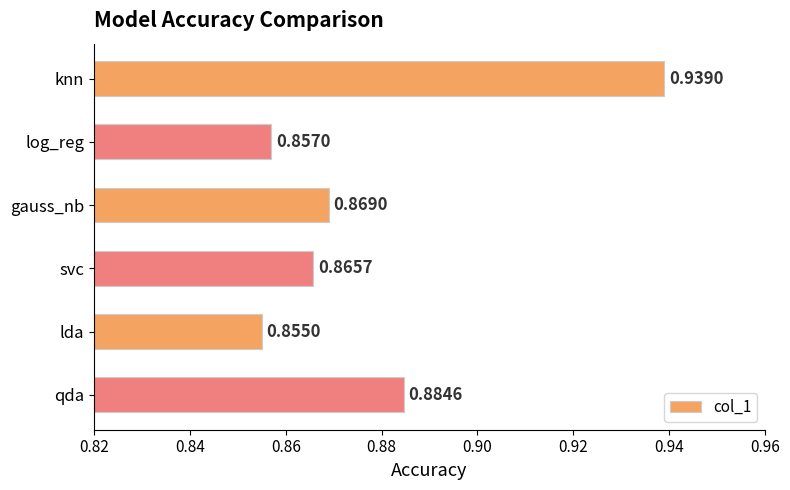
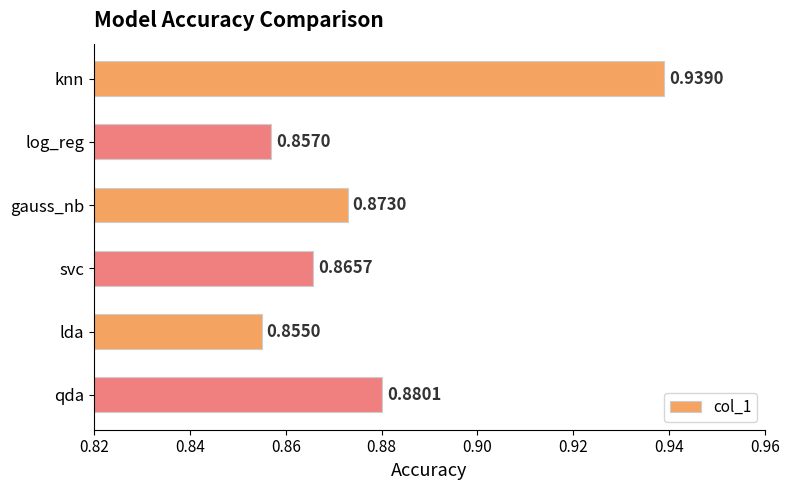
  {
    "knn": 0.9390,
    "log_reg": 0.8570,
-   "gauss_nb": 0.8690,
+   "gauss_nb": 0.8730,
    "svc": 0.8657,
    "lda": 0.8550,
-   "qda": 0.8846
+   "qda": 0.8801
  }
